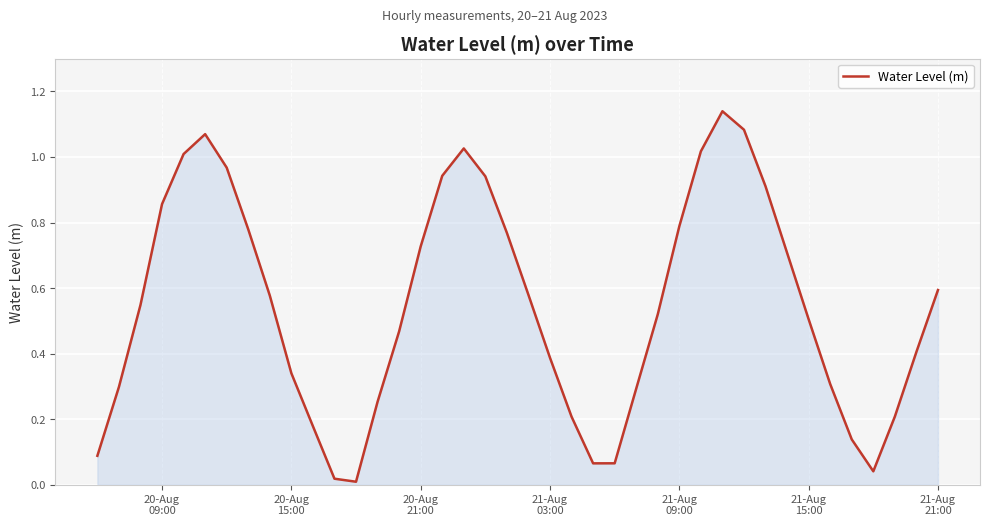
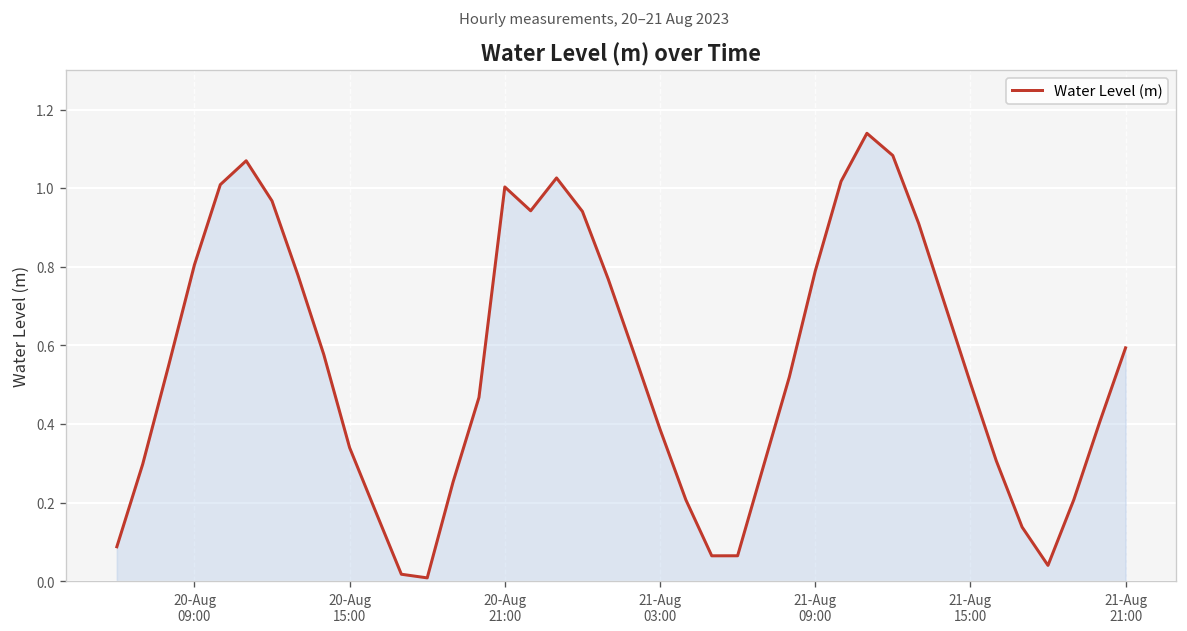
  {
-   "20-Aug 09:00": 0.86,
+   "20-Aug 09:00": 0.81,
    "20-Aug 15:00": 0.34,
-   "20-Aug 21:00": 0.73,
+   "20-Aug 21:00": 1.00,
    "21-Aug 03:00": 0.39,
    "21-Aug 09:00": 0.79,
    "21-Aug 15:00": 0.50,
    "21-Aug 21:00": 0.59
  }
